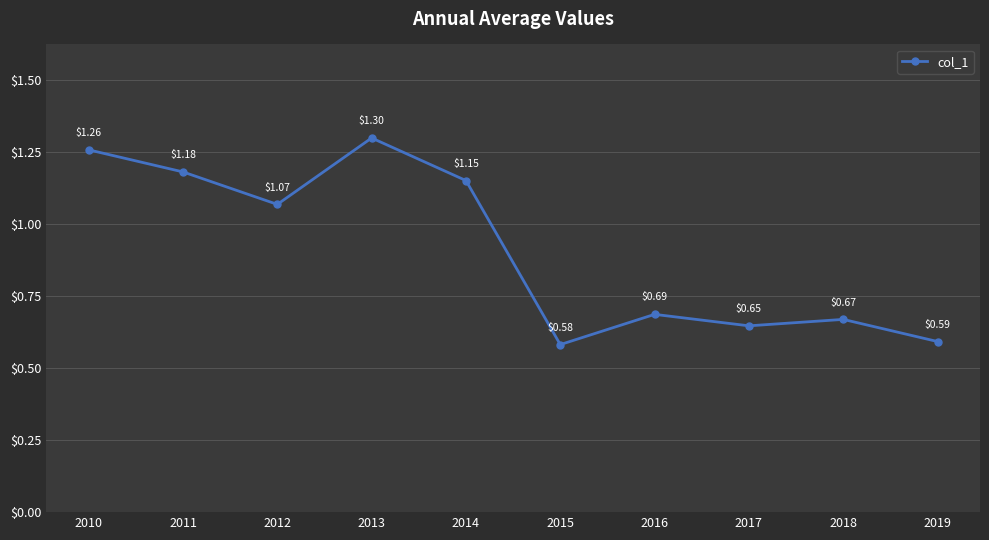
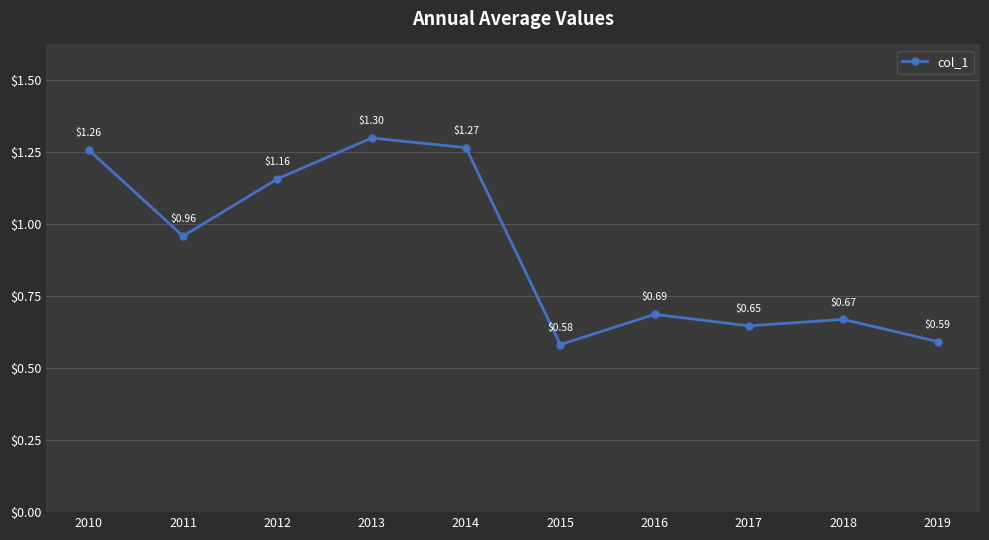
  {
    "2010": "$1.26",
-   "2011": "$1.18",
-   "2012": "$1.07",
+   "2011": "$0.96",
+   "2012": "$1.16",
    "2013": "$1.30",
-   "2014": "$1.15",
+   "2014": "$1.27",
    "2015": "$0.58",
    "2016": "$0.69",
    "2017": "$0.65",
    "2018": "$0.67",
    "2019": "$0.59"
  }
